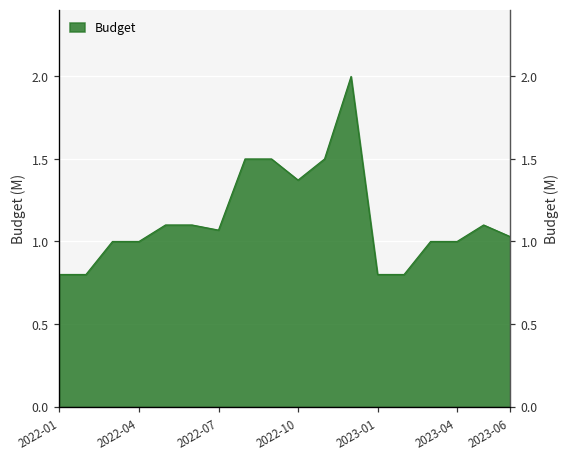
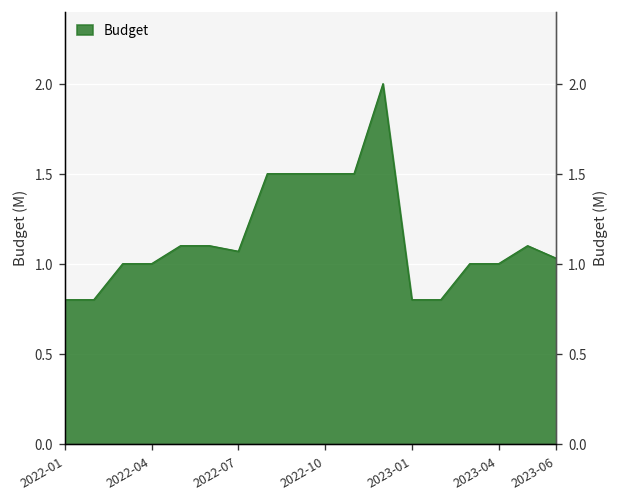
  {
    "2022-01": 0.80,
    "2022-04": 1.00,
    "2022-07": 1.07,
-   "2022-10": 1.37,
+   "2022-10": 1.50,
    "2023-01": 0.80,
    "2023-04": 1.00,
    "2023-06": 1.03
  }
